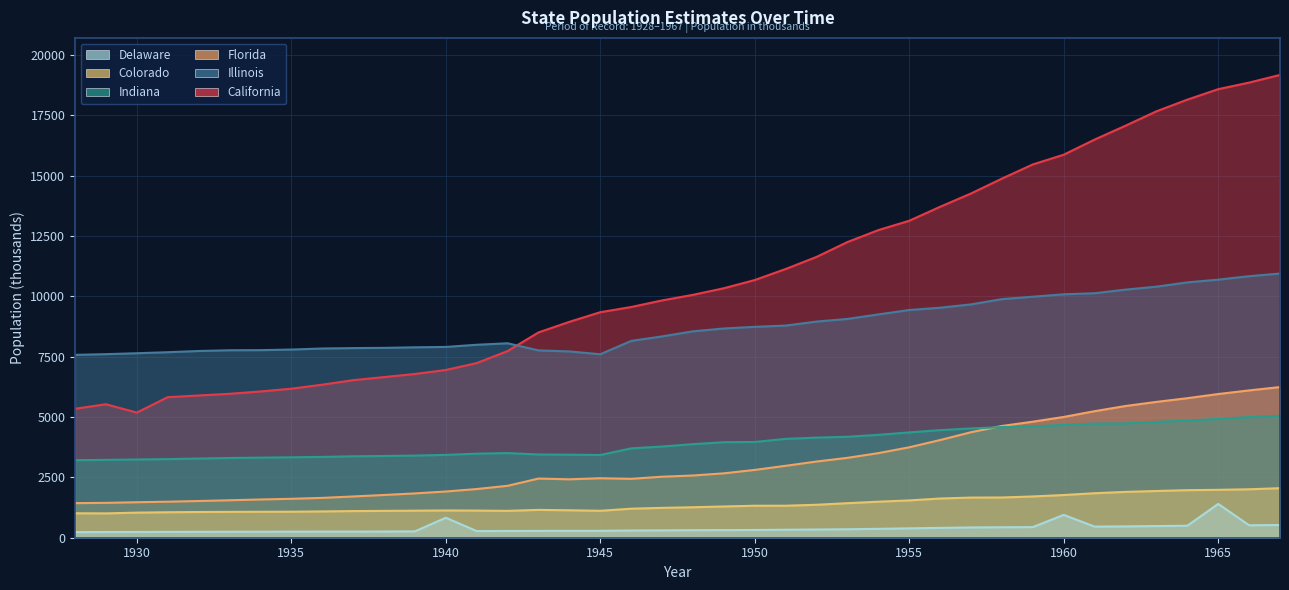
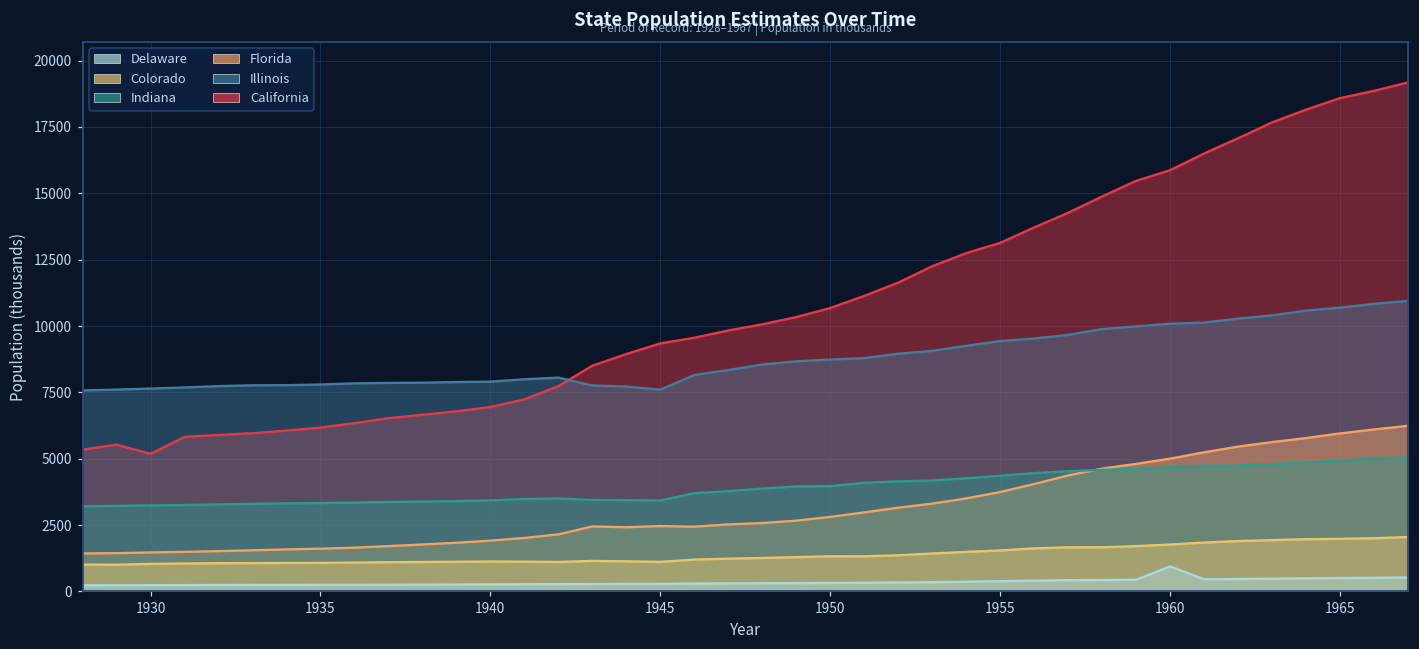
  {
    "California": {
      "1930": 5200,
      "1935": 6200,
      "1940": 7000,
      "1945": 9300,
      "1950": 10700,
      "1955": 13100,
      "1960": 15900,
      "1965": 18600
    },
    "Delaware": {
      "1930": 200,
      "1935": 300,
-     "1940": 800,
+     "1940": 300,
      "1945": 300,
      "1950": 300,
      "1955": 400,
      "1960": 900,
-     "1965": 1400
+     "1965": 500
    }
  }
